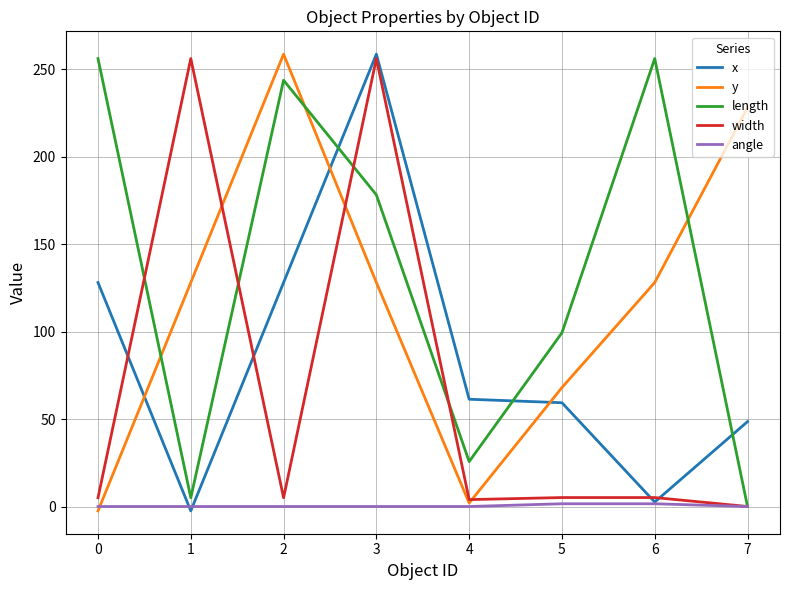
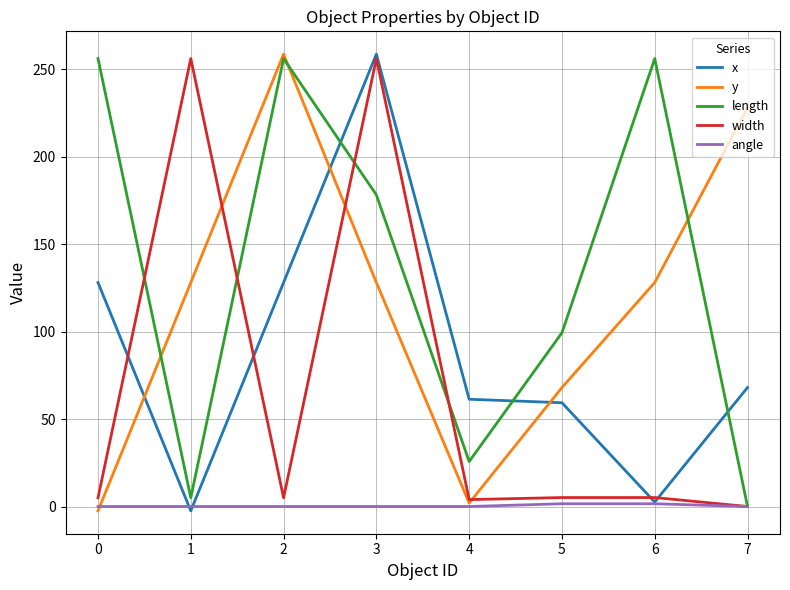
  {
    "x": {
      "0": 128,
      "1": -3,
      "2": 128,
      "3": 259,
      "4": 61,
      "5": 59,
-     "7": 49
+     "7": 68
    },
    "y": {
      "0": -3,
      "1": 128,
      "2": 259,
      "3": 128,
      "4": 2,
      "5": 68,
      "6": 128
    },
    "length": {
      "0": 256,
      "1": 5,
-     "2": 244,
+     "2": 256,
      "3": 178,
      "4": 26,
      "5": 99,
      "6": 256
    },
    "width": {
      "0": 5,
      "1": 256,
      "2": 5,
      "3": 256,
      "4": 4,
      "5": 5,
      "6": 5
    },
    "angle": {
      "0": 0,
      "1": 0,
      "2": 0,
      "3": 0,
      "4": 0,
      "5": 2
    }
  }
